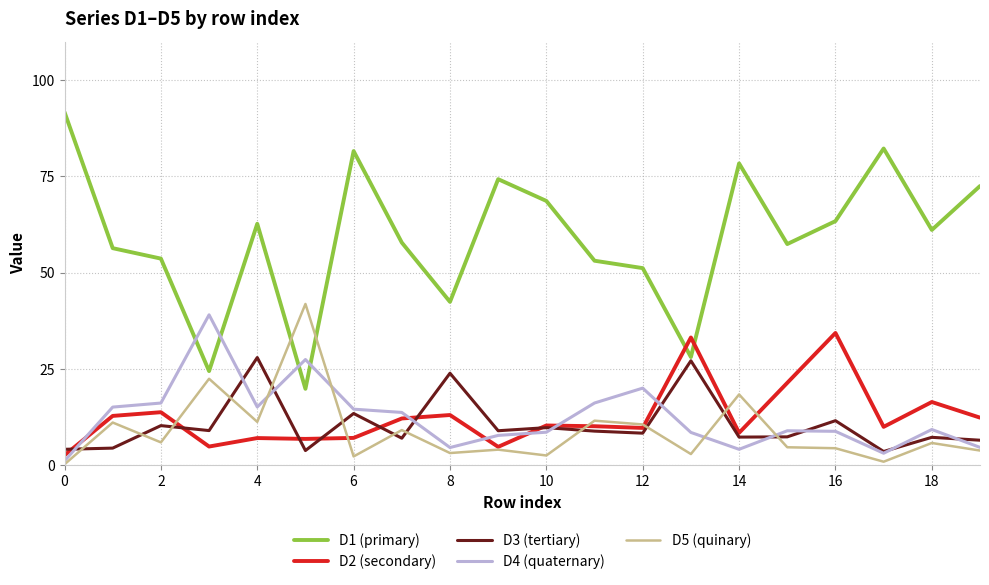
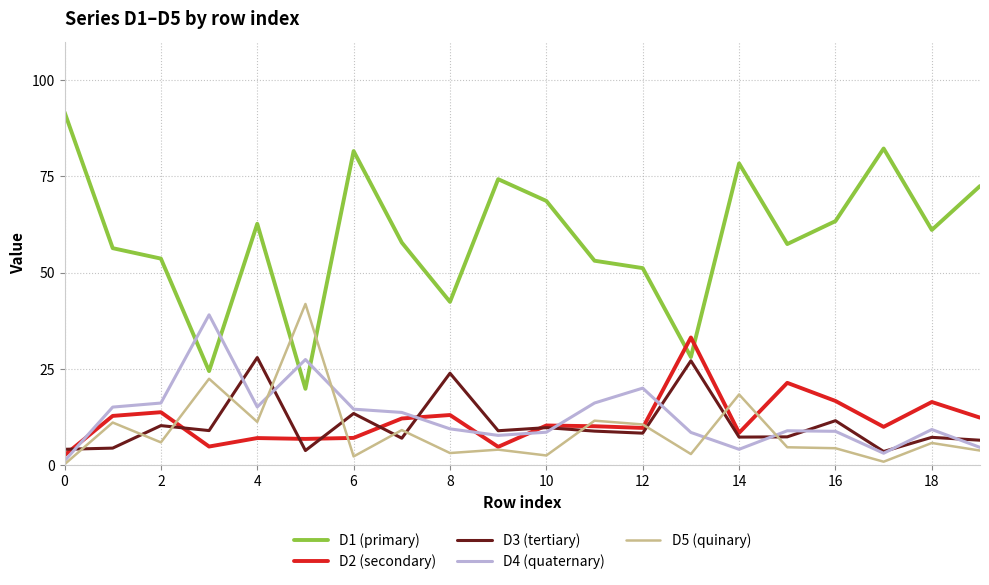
  {
    "D1 (primary)": {
      "0": 92,
      "2": 54,
      "4": 63,
      "6": 82,
      "8": 42,
      "10": 69,
      "12": 51,
      "14": 78,
      "16": 63,
      "18": 61
    },
    "D2 (secondary)": {
      "0": 3,
      "2": 14,
      "4": 7,
      "6": 7,
      "8": 13,
      "12": 10,
      "14": 8,
-     "16": 34,
+     "16": 17,
      "18": 16
    },
    "D3 (tertiary)": {
      "0": 4,
      "2": 10,
      "4": 28,
      "6": 13,
      "8": 24,
      "12": 8,
      "14": 7,
      "16": 12,
      "18": 7
    },
    "D4 (quaternary)": {
      "0": 1,
      "2": 16,
      "4": 15,
      "6": 15,
-     "8": 5,
+     "8": 9,
      "10": 9,
      "12": 20,
      "14": 4,
      "16": 9,
      "18": 9
    },
    "D5 (quinary)": {
      "0": 0,
      "2": 6,
      "4": 11,
      "6": 2,
      "8": 3,
      "10": 3,
      "12": 11,
      "14": 18,
      "16": 4,
      "18": 6
    }
  }
